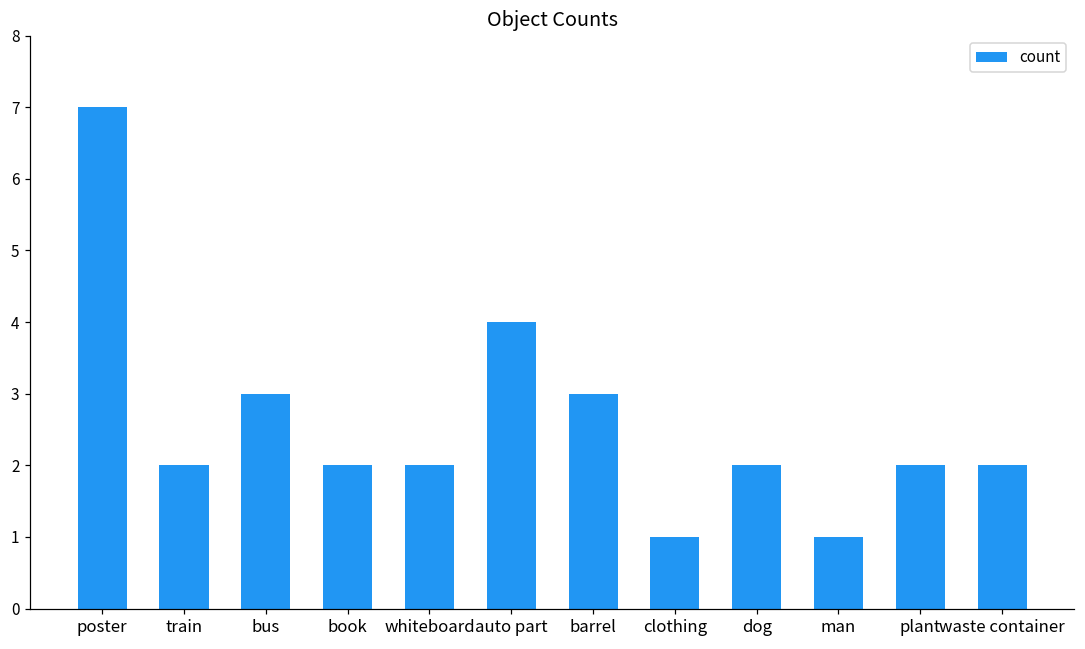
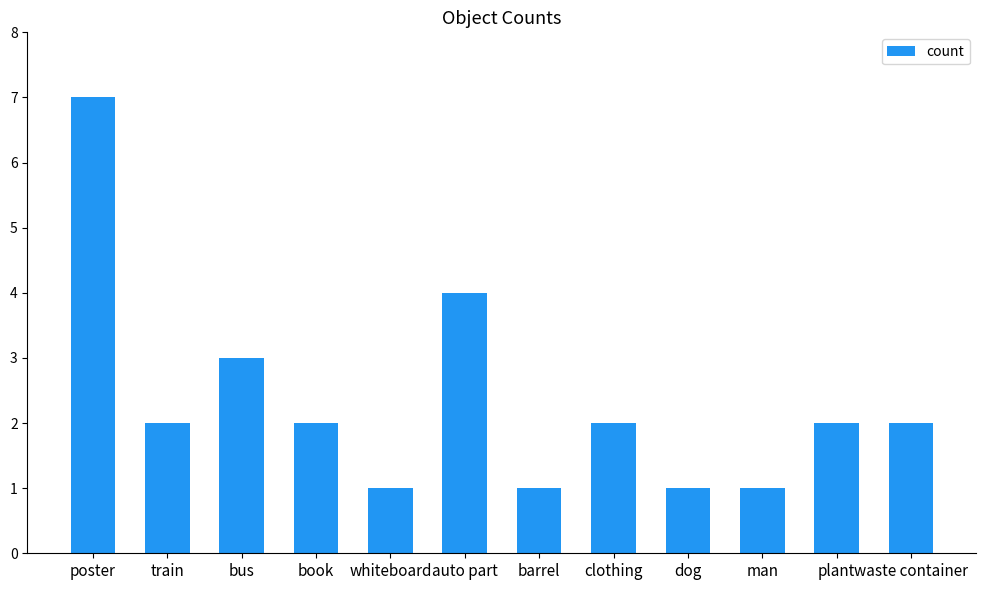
  {
    "poster": 7,
    "train": 2,
    "bus": 3,
    "book": 2,
-   "whiteboard": 2,
+   "whiteboard": 1,
    "auto part": 4,
-   "barrel": 3,
-   "clothing": 1,
-   "dog": 2,
+   "barrel": 1,
+   "clothing": 2,
+   "dog": 1,
    "man": 1,
    "plant": 2,
    "waste container": 2
  }
